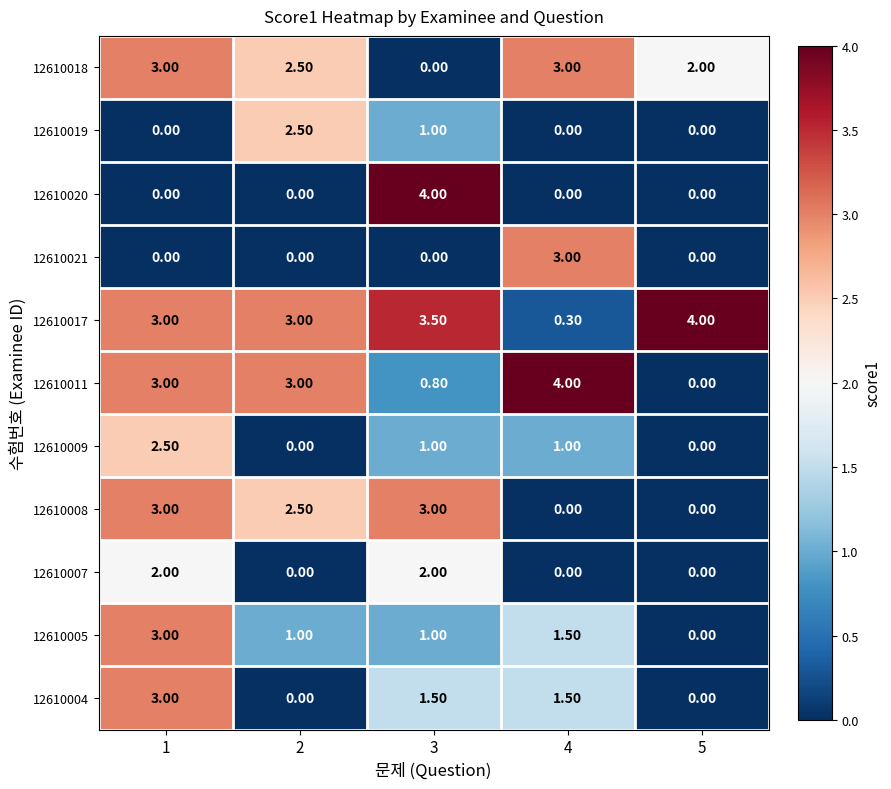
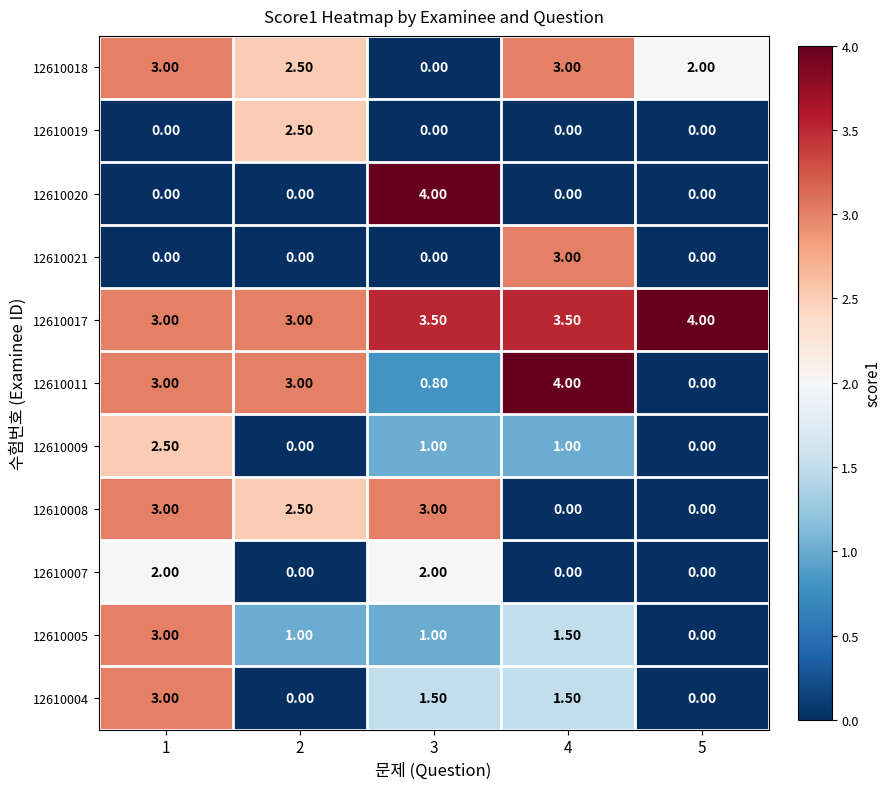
  {
    "12610018": {
      "1": 3.00,
      "2": 2.50,
      "3": 0.00,
      "4": 3.00,
      "5": 2.00
    },
    "12610019": {
      "1": 0.00,
      "2": 2.50,
-     "3": 1.00,
+     "3": 0.00,
      "4": 0.00,
      "5": 0.00
    },
    "12610020": {
      "1": 0.00,
      "2": 0.00,
      "3": 4.00,
      "4": 0.00,
      "5": 0.00
    },
    "12610021": {
      "1": 0.00,
      "2": 0.00,
      "3": 0.00,
      "4": 3.00,
      "5": 0.00
    },
    "12610017": {
      "1": 3.00,
      "2": 3.00,
      "3": 3.50,
-     "4": 0.30,
+     "4": 3.50,
      "5": 4.00
    },
    "12610011": {
      "1": 3.00,
      "2": 3.00,
      "3": 0.80,
      "4": 4.00,
      "5": 0.00
    },
    "12610009": {
      "1": 2.50,
      "2": 0.00,
      "3": 1.00,
      "4": 1.00,
      "5": 0.00
    },
    "12610008": {
      "1": 3.00,
      "2": 2.50,
      "3": 3.00,
      "4": 0.00,
      "5": 0.00
    },
    "12610007": {
      "1": 2.00,
      "2": 0.00,
      "3": 2.00,
      "4": 0.00,
      "5": 0.00
    },
    "12610005": {
      "1": 3.00,
      "2": 1.00,
      "3": 1.00,
      "4": 1.50,
      "5": 0.00
    },
    "12610004": {
      "1": 3.00,
      "2": 0.00,
      "3": 1.50,
      "4": 1.50,
      "5": 0.00
    }
  }
